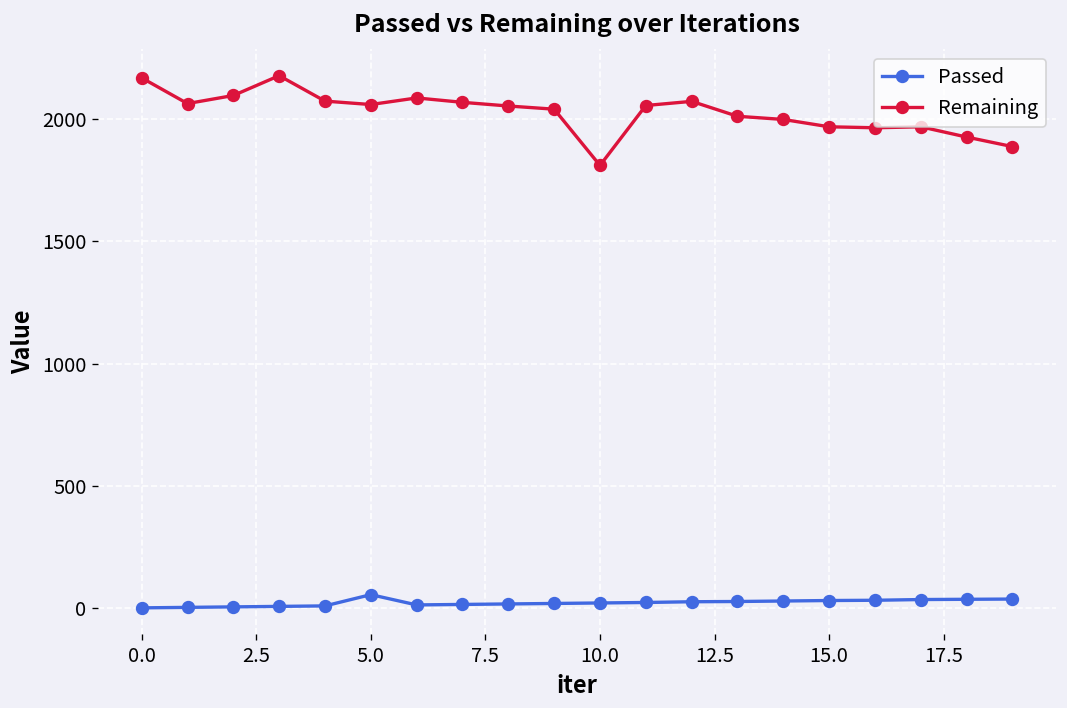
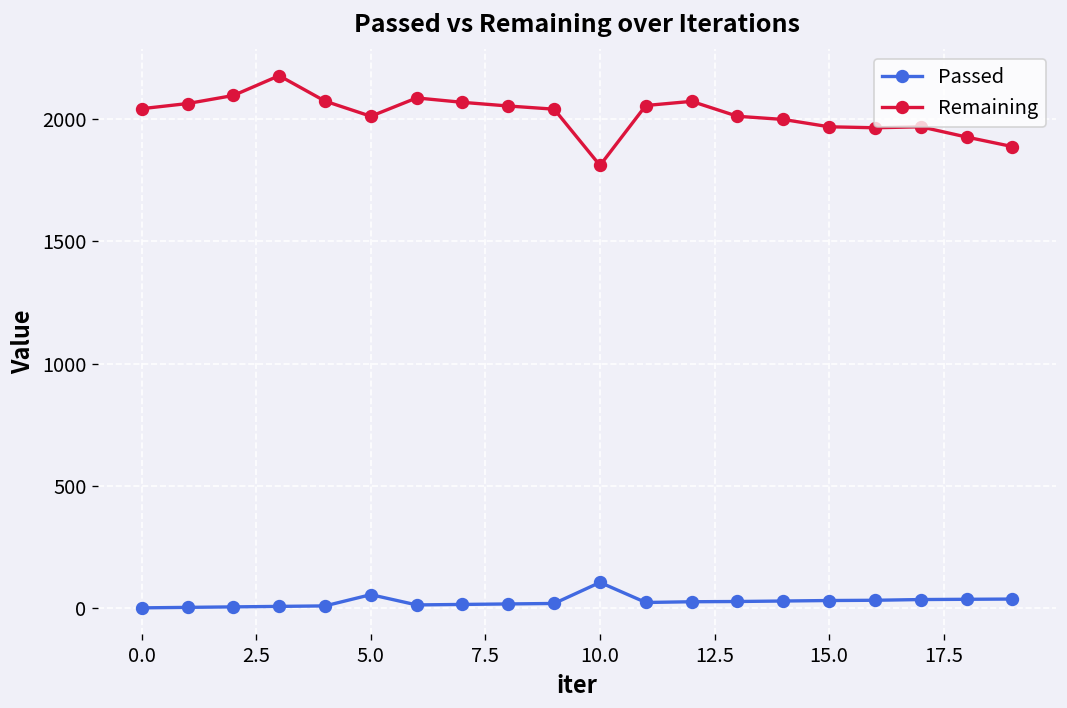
  {
    "Passed": {
      "0.0": 0,
      "5.0": 60,
-     "10.0": 20,
+     "10.0": 110,
      "15.0": 30
    },
    "Remaining": {
-     "0.0": 2170,
-     "5.0": 2060,
+     "0.0": 2040,
+     "5.0": 2010,
      "10.0": 1810,
      "15.0": 1970
    }
  }
